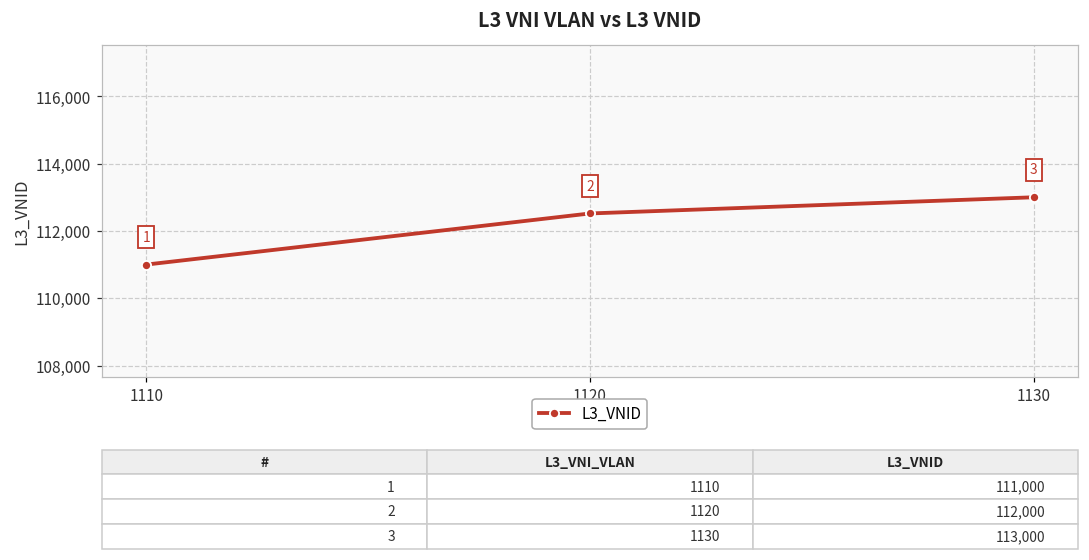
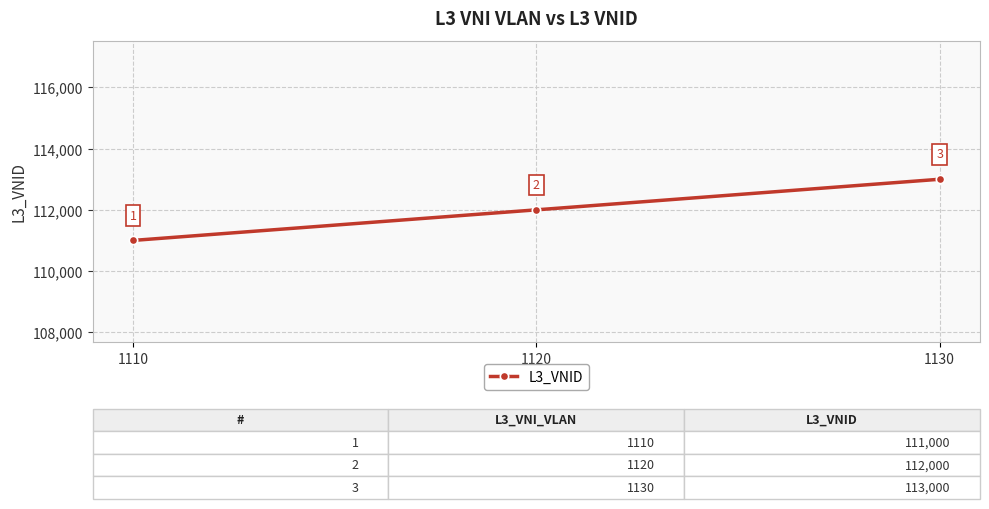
  {
-   "1120": "112,500"
+   "1120": "112,000"
  }
